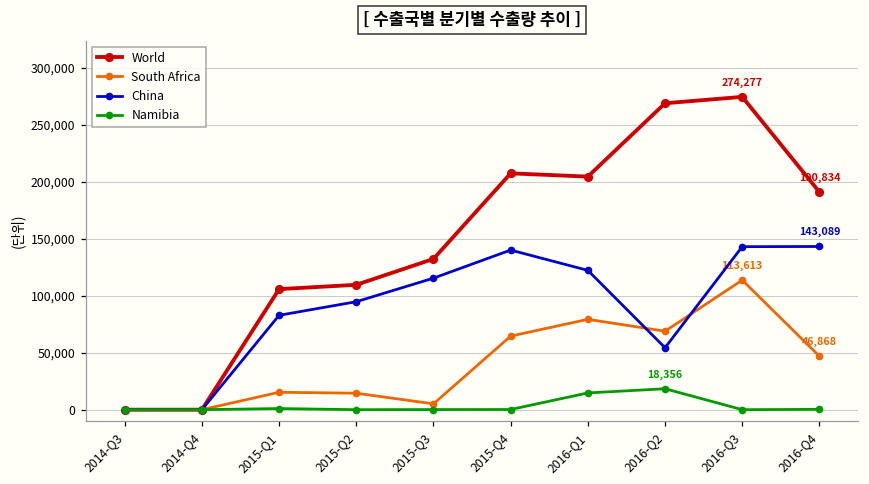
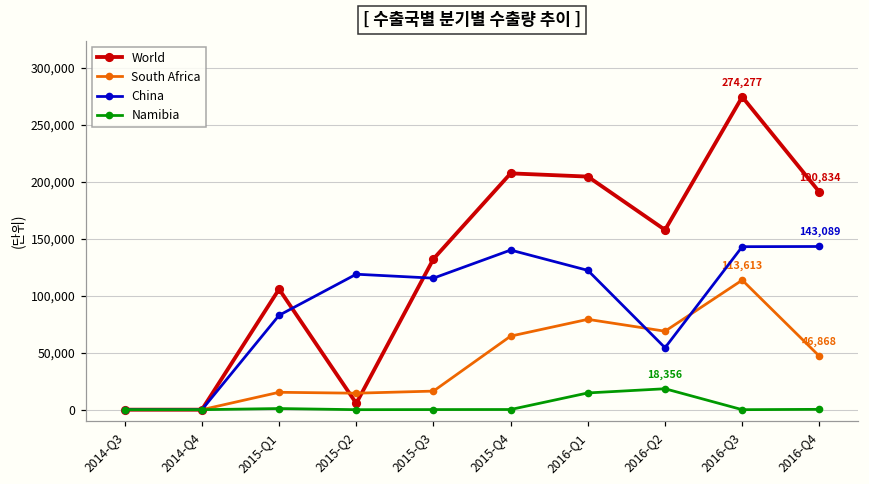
  {
    "World": {
      "2015-Q1": "106,000",
-     "2015-Q2": "110,000",
+     "2015-Q2": "6,000",
      "2015-Q3": "132,000",
      "2015-Q4": "207,000",
      "2016-Q1": "204,000",
-     "2016-Q2": "269,000"
+     "2016-Q2": "158,000"
    },
    "South Africa": {
      "2015-Q1": "15,000",
      "2015-Q2": "14,000",
-     "2015-Q3": "5,000",
+     "2015-Q3": "16,000",
      "2015-Q4": "65,000",
      "2016-Q1": "79,000",
      "2016-Q2": "69,000"
    },
    "China": {
      "2015-Q1": "83,000",
-     "2015-Q2": "95,000",
+     "2015-Q2": "119,000",
      "2015-Q3": "115,000",
      "2015-Q4": "140,000",
      "2016-Q1": "122,000",
      "2016-Q2": "54,000",
      "2016-Q3": "143,000"
    },
    "Namibia": {
      "2016-Q2": "18,356"
    }
  }
